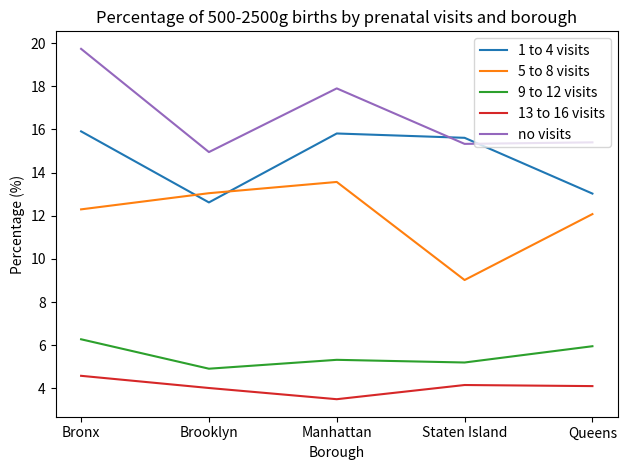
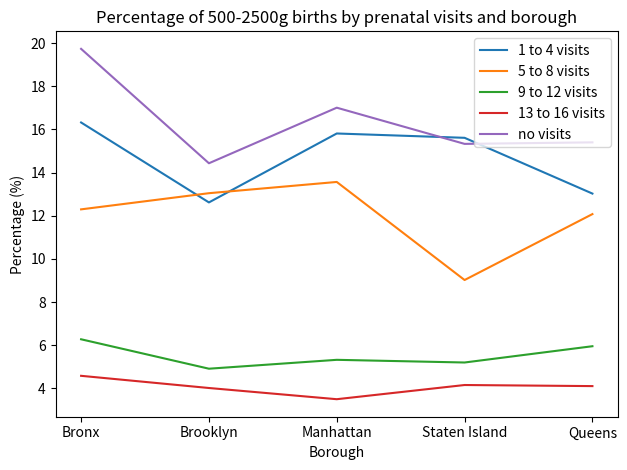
  {
    "1 to 4 visits": {
-     "Bronx": 15.9,
+     "Bronx": 16.3,
      "Brooklyn": 12.6,
      "Manhattan": 15.8,
      "Staten Island": 15.6,
      "Queens": 13.0
    },
    "5 to 8 visits": {
      "Bronx": 12.3,
      "Brooklyn": 13.0,
      "Manhattan": 13.6,
      "Staten Island": 9.0,
      "Queens": 12.1
    },
    "9 to 12 visits": {
      "Bronx": 6.3,
      "Brooklyn": 4.9,
      "Manhattan": 5.3,
      "Staten Island": 5.2,
      "Queens": 6.0
    },
    "13 to 16 visits": {
      "Bronx": 4.6,
      "Brooklyn": 4.0,
      "Manhattan": 3.5,
      "Staten Island": 4.2,
      "Queens": 4.1
    },
    "no visits": {
      "Bronx": 19.7,
-     "Brooklyn": 14.9,
-     "Manhattan": 17.9,
+     "Brooklyn": 14.4,
+     "Manhattan": 17.0,
      "Staten Island": 15.3
    }
  }
